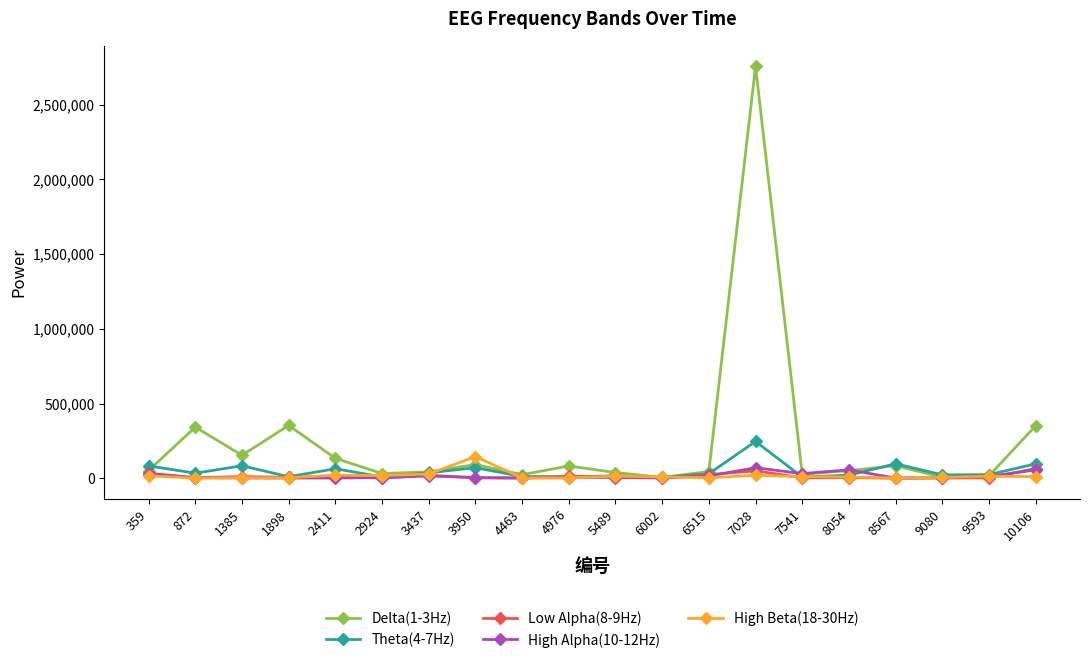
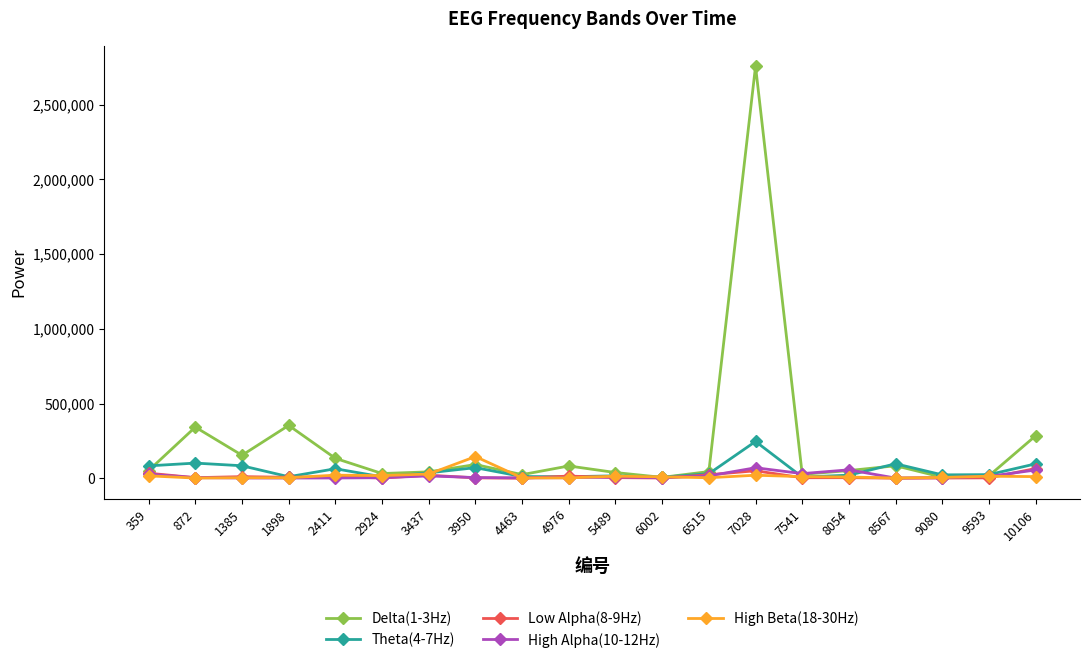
  {
    "Delta(1-3Hz)": {
      "359": "50,000",
      "872": "340,000",
      "1385": "150,000",
      "1898": "350,000",
      "2411": "130,000",
      "3950": "90,000",
      "4976": "80,000",
      "5489": "40,000",
      "7028": "2,760,000",
-     "10106": "350,000"
+     "10106": "280,000"
    },
    "Theta(4-7Hz)": {
      "359": "80,000",
-     "872": "30,000",
+     "872": "100,000",
      "1385": "80,000",
      "2411": "60,000",
      "3950": "70,000",
      "7028": "250,000",
      "10106": "100,000"
    },
    "Low Alpha(8-9Hz)": {
      "7028": "50,000"
    },
    "High Alpha(10-12Hz)": {
      "7028": "70,000"
    },
    "High Beta(18-30Hz)": {
      "3950": "150,000",
      "7028": "20,000",
      "10106": "10,000"
    }
  }
